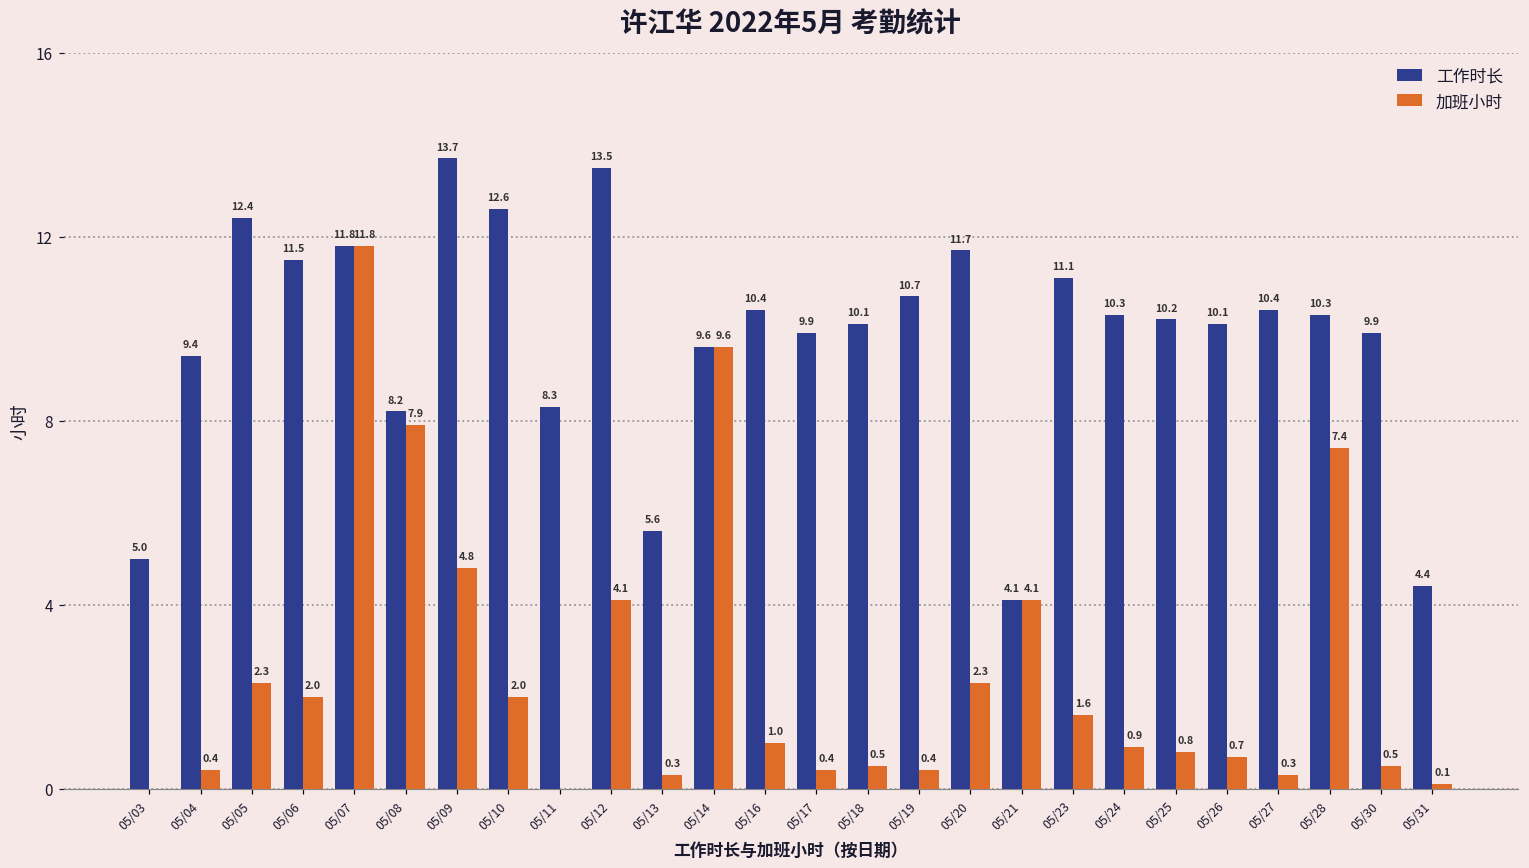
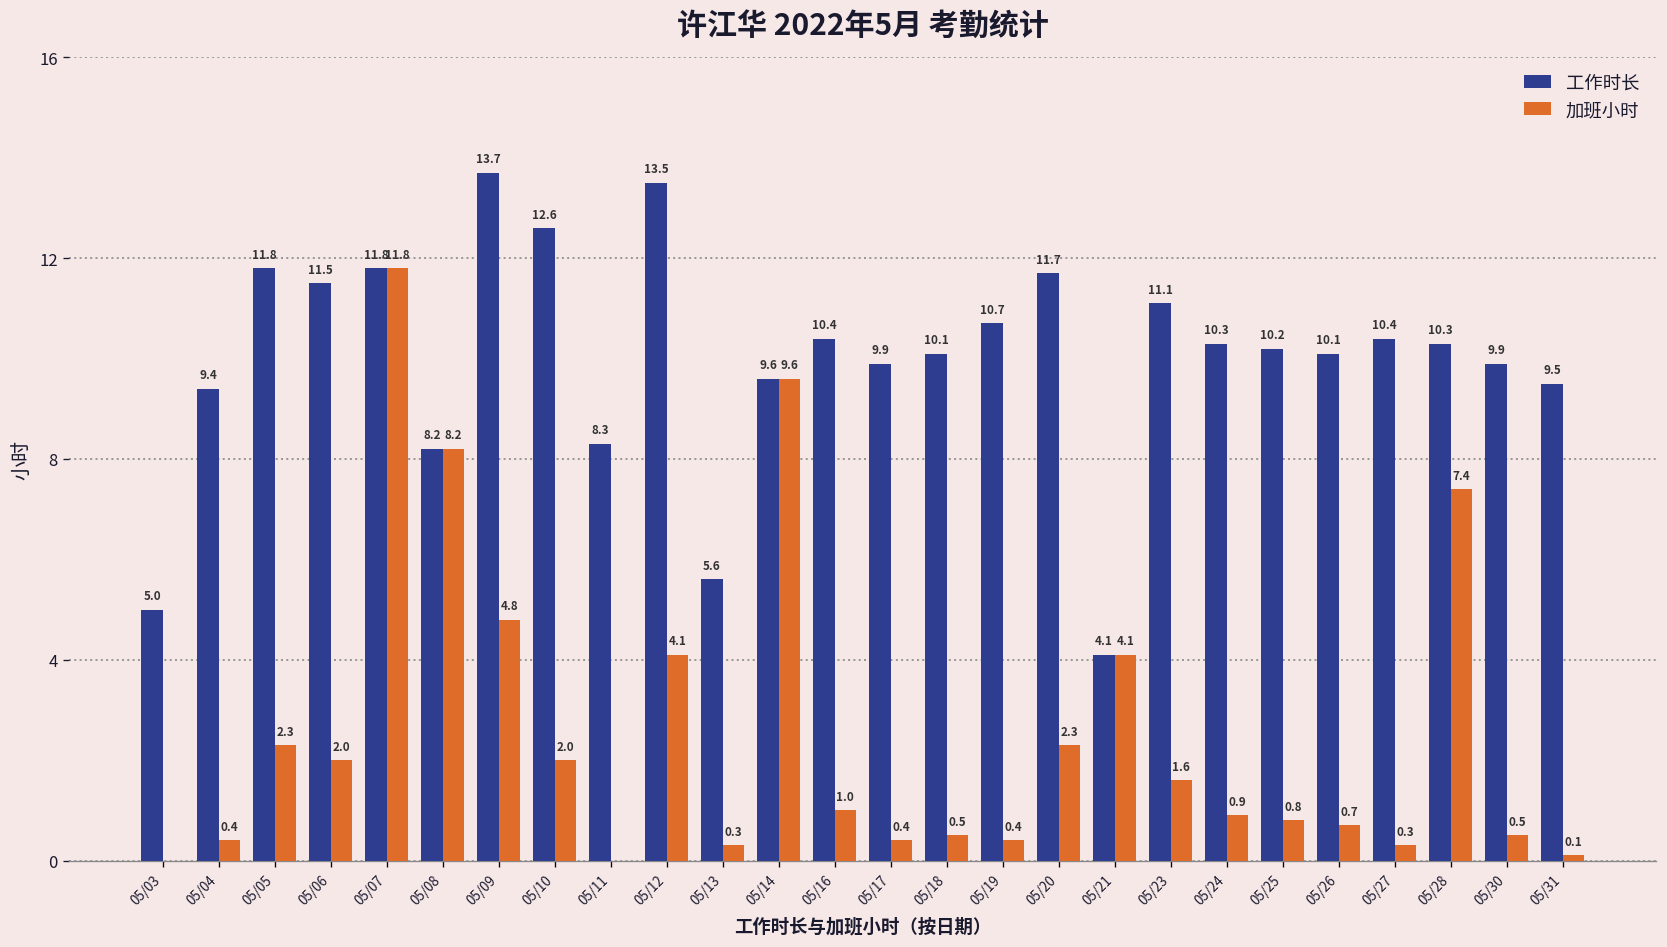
  {
    "工作时长": {
      "05/03": 5.0,
      "05/04": 9.4,
-     "05/05": 12.4,
+     "05/05": 11.8,
      "05/06": 11.5,
      "05/07": 11.8,
      "05/08": 8.2,
      "05/09": 13.7,
      "05/10": 12.6,
      "05/11": 8.3,
      "05/12": 13.5,
      "05/13": 5.6,
      "05/14": 9.6,
      "05/16": 10.4,
      "05/17": 9.9,
      "05/18": 10.1,
      "05/19": 10.7,
      "05/20": 11.7,
      "05/21": 4.1,
      "05/23": 11.1,
      "05/24": 10.3,
      "05/25": 10.2,
      "05/26": 10.1,
      "05/27": 10.4,
      "05/28": 10.3,
      "05/30": 9.9,
-     "05/31": 4.4
+     "05/31": 9.5
    },
    "加班小时": {
      "05/04": 0.4,
      "05/05": 2.3,
      "05/06": 2.0,
      "05/07": 11.8,
-     "05/08": 7.9,
+     "05/08": 8.2,
      "05/09": 4.8,
      "05/10": 2.0,
      "05/12": 4.1,
      "05/13": 0.3,
      "05/14": 9.6,
      "05/16": 1.0,
      "05/17": 0.4,
      "05/18": 0.5,
      "05/19": 0.4,
      "05/20": 2.3,
      "05/21": 4.1,
      "05/23": 1.6,
      "05/24": 0.9,
      "05/25": 0.8,
      "05/26": 0.7,
      "05/27": 0.3,
      "05/28": 7.4,
      "05/30": 0.5,
      "05/31": 0.1
    }
  }
